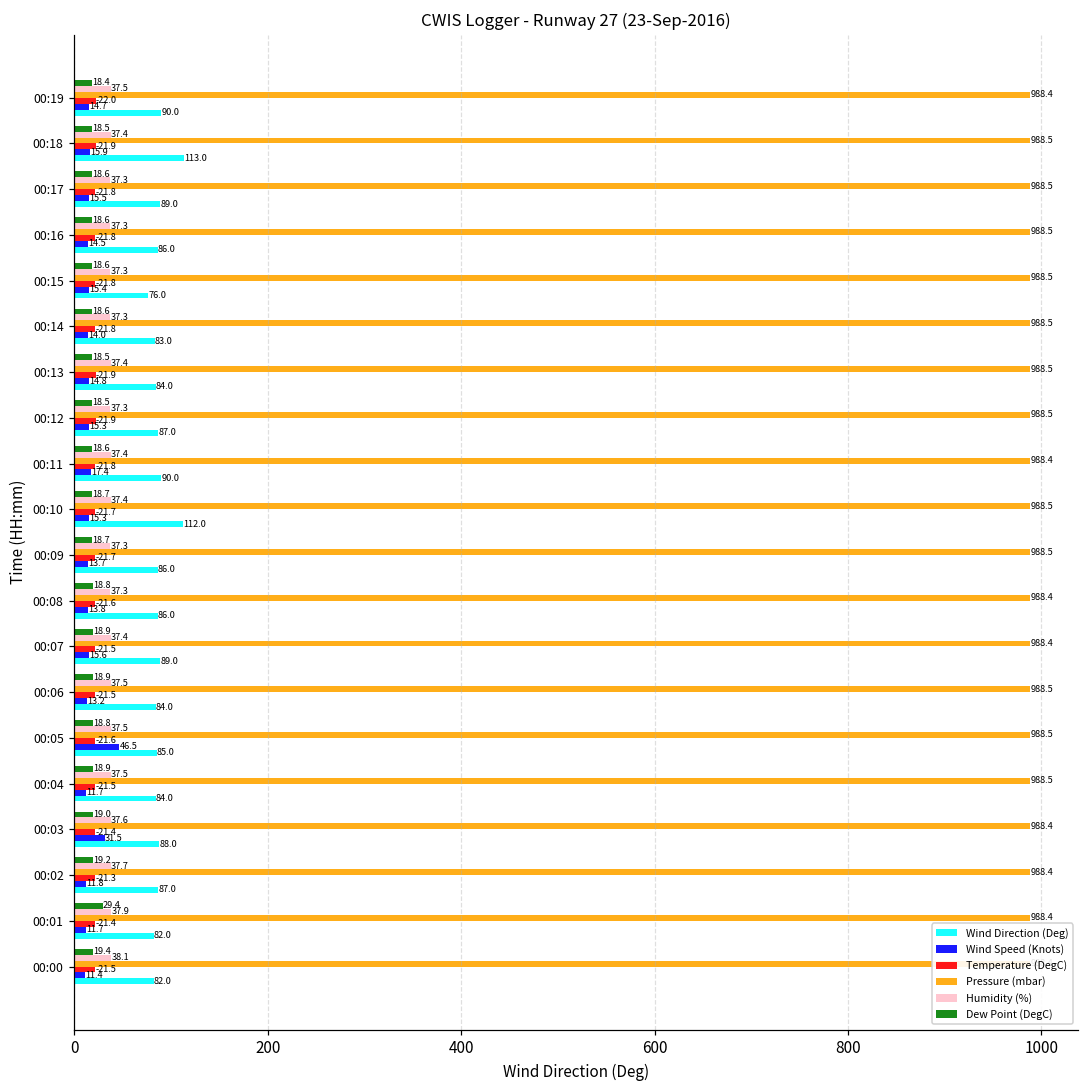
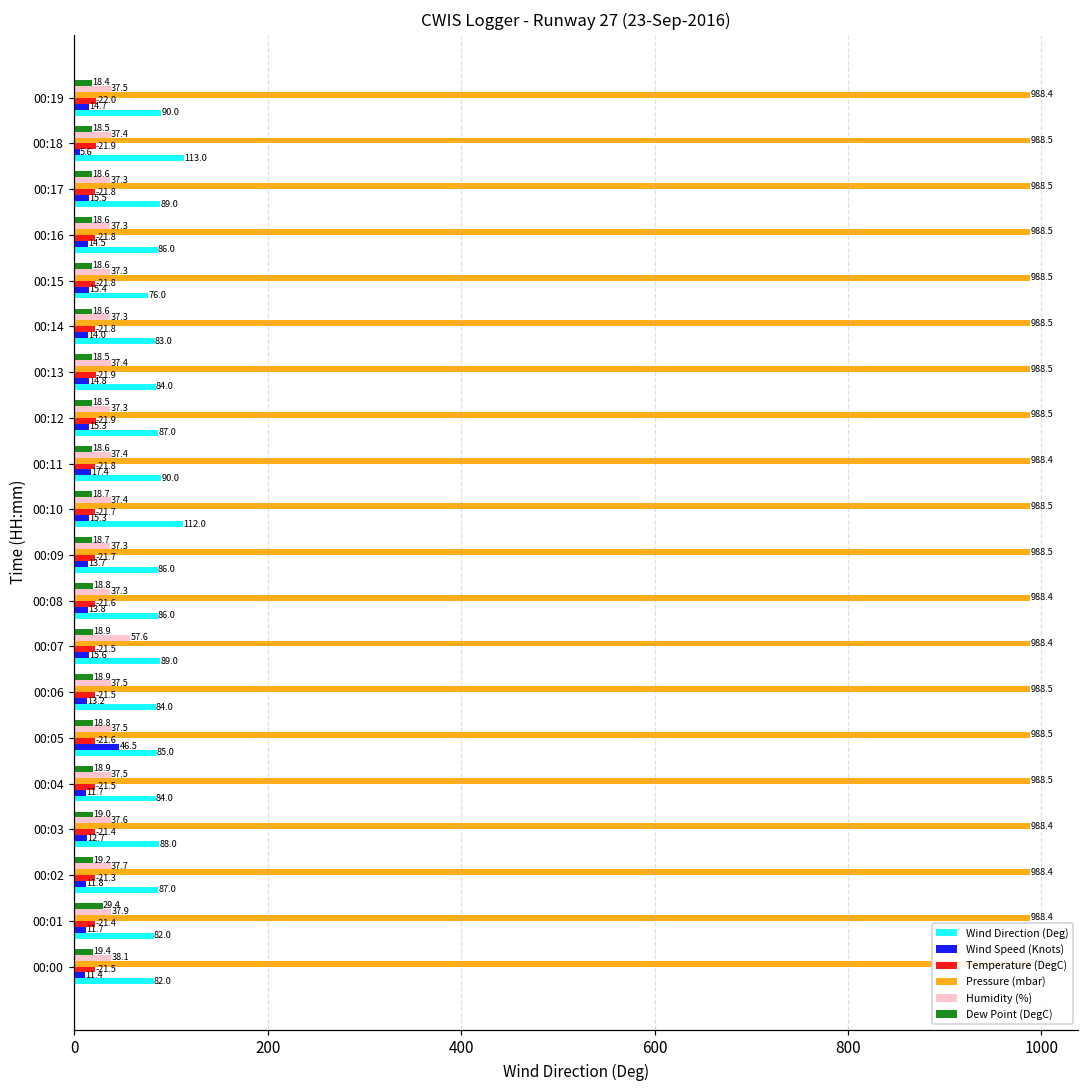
  {
    "Wind Direction (Deg)": {
      "00:19": 90.0,
      "00:18": 113.0,
      "00:17": 89.0,
      "00:16": 86.0,
      "00:15": 76.0,
      "00:14": 83.0,
      "00:13": 84.0,
      "00:12": 87.0,
      "00:11": 90.0,
      "00:10": 112.0,
      "00:09": 86.0,
      "00:08": 86.0,
      "00:07": 89.0,
      "00:06": 84.0,
      "00:05": 85.0,
      "00:04": 84.0,
      "00:03": 88.0,
      "00:02": 87.0,
      "00:01": 82.0,
      "00:00": 82.0
    },
    "Wind Speed (Knots)": {
-     "00:18": 15.9,
+     "00:18": 5.6,
      "00:05": 46.5,
-     "00:03": 31.5
+     "00:03": 12.7
    },
    "Pressure (mbar)": {
      "00:19": 988.4,
      "00:18": 988.5,
      "00:17": 988.5,
      "00:16": 988.5,
      "00:15": 988.5,
      "00:14": 988.5,
      "00:13": 988.5,
      "00:12": 988.5,
      "00:11": 988.4,
      "00:10": 988.5,
      "00:09": 988.5,
      "00:08": 988.4,
      "00:07": 988.4,
      "00:06": 988.5,
      "00:05": 988.5,
      "00:04": 988.5,
      "00:03": 988.4,
      "00:02": 988.4
    },
    "Humidity (%)": {
      "00:19": 37.5,
      "00:18": 37.4,
      "00:17": 37.3,
      "00:16": 37.3,
      "00:15": 37.3,
      "00:14": 37.3,
      "00:13": 37.4,
      "00:12": 37.3,
      "00:11": 37.4,
      "00:10": 37.4,
      "00:09": 37.3,
      "00:08": 37.3,
-     "00:07": 37.4,
+     "00:07": 57.6,
      "00:06": 37.5,
      "00:05": 37.5,
      "00:04": 37.5,
      "00:03": 37.6,
      "00:02": 37.7,
      "00:00": 38.1
    },
    "Dew Point (DegC)": {
      "00:19": 18.4,
      "00:18": 18.5,
      "00:17": 18.6,
      "00:16": 18.6,
      "00:15": 18.6,
      "00:14": 18.6,
      "00:13": 18.5,
      "00:12": 18.5,
      "00:11": 18.6,
      "00:10": 18.7,
      "00:09": 18.7,
      "00:08": 18.8,
      "00:07": 18.9,
      "00:06": 18.9,
      "00:05": 18.8,
      "00:04": 18.9,
      "00:03": 19.0,
      "00:02": 19.2,
      "00:00": 19.4
    }
  }
